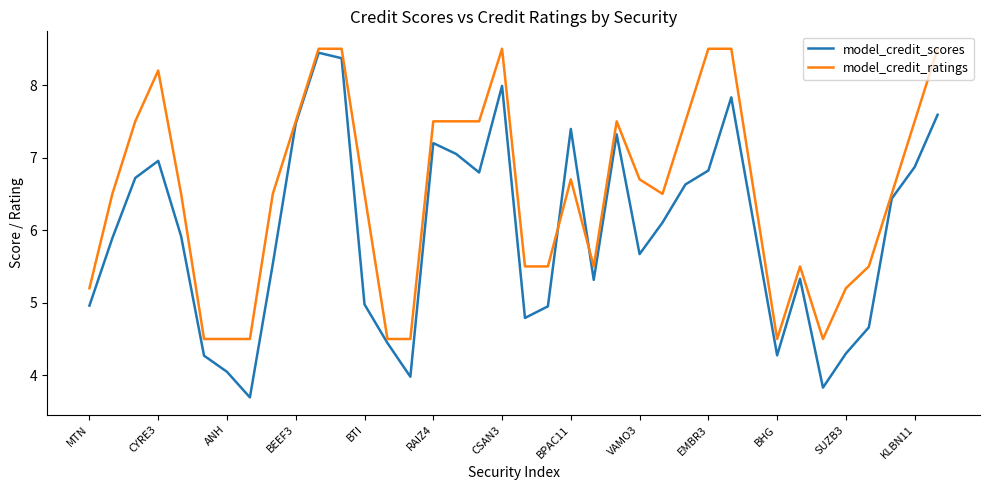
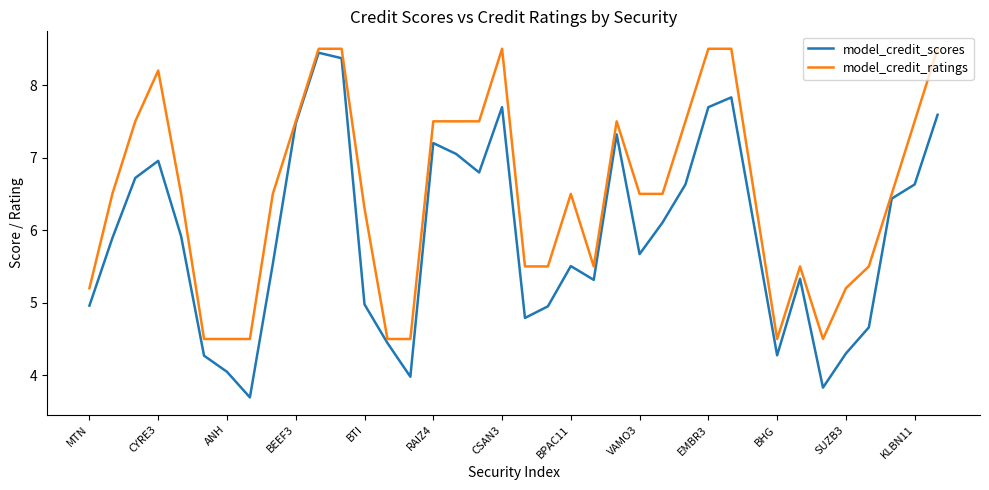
  {
    "model_credit_scores": {
      "MTN": 5.0,
      "CYRE3": 7.0,
      "ANH": 4.0,
      "BTI": 5.0,
      "RAIZ4": 7.2,
-     "CSAN3": 8.0,
-     "BPAC11": 7.4,
+     "CSAN3": 7.7,
+     "BPAC11": 5.5,
      "VAMO3": 5.7,
-     "EMBR3": 6.8,
+     "EMBR3": 7.7,
      "BHG": 4.3,
      "SUZB3": 4.3,
-     "KLBN11": 6.9
+     "KLBN11": 6.6
    },
    "model_credit_ratings": {
      "MTN": 5.2,
      "CYRE3": 8.2,
      "ANH": 4.5,
-     "BTI": 6.5,
+     "BTI": 6.3,
      "RAIZ4": 7.5,
      "CSAN3": 8.5,
-     "BPAC11": 6.7,
-     "VAMO3": 6.7,
+     "BPAC11": 6.5,
+     "VAMO3": 6.5,
      "EMBR3": 8.5,
      "BHG": 4.5,
      "SUZB3": 5.2,
      "KLBN11": 7.5
    }
  }
